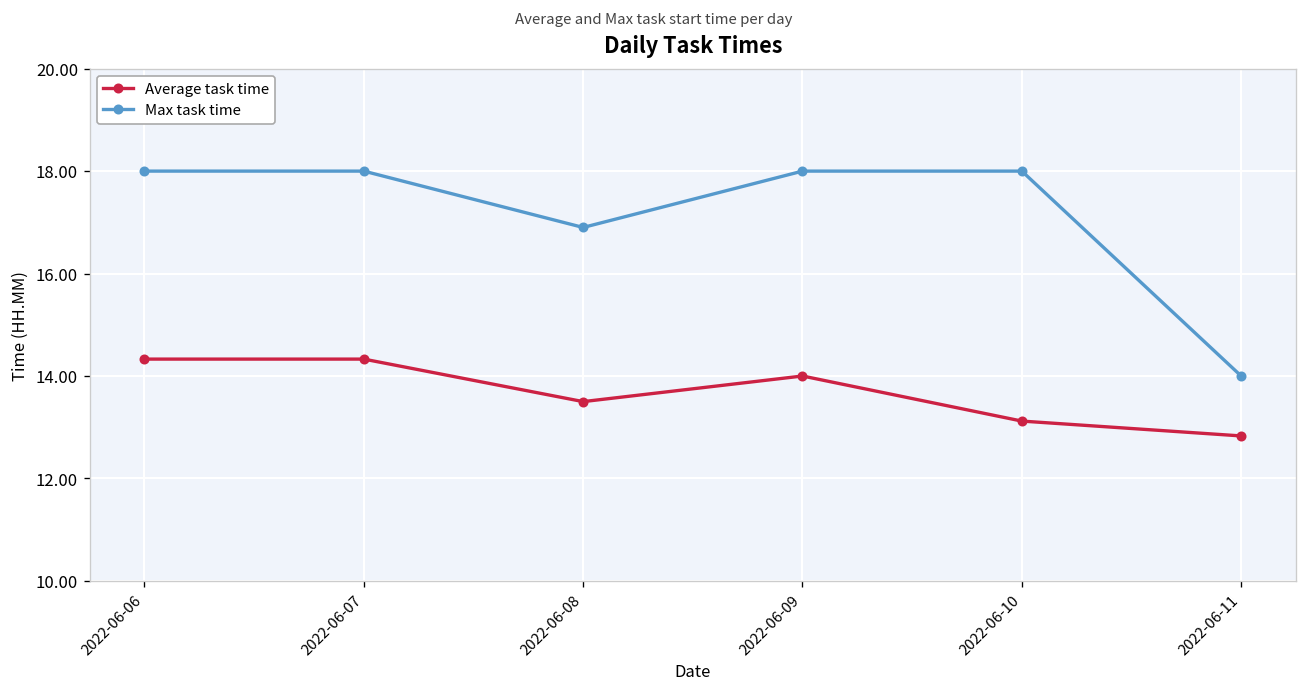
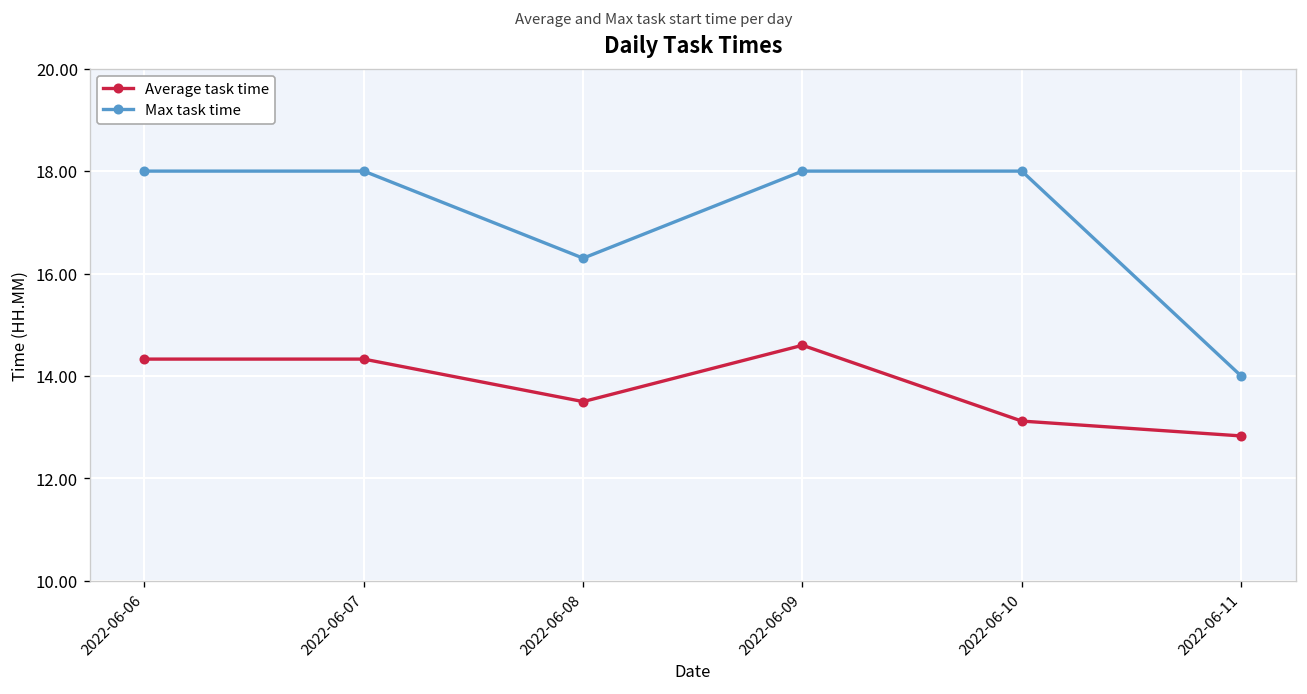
  {
    "Average task time": {
      "2022-06-06": 14.3,
      "2022-06-07": 14.3,
      "2022-06-08": 13.5,
-     "2022-06-09": 14.0,
+     "2022-06-09": 14.6,
      "2022-06-10": 13.1,
      "2022-06-11": 12.8
    },
    "Max task time": {
      "2022-06-06": 18.0,
      "2022-06-07": 18.0,
-     "2022-06-08": 16.9,
+     "2022-06-08": 16.3,
      "2022-06-09": 18.0,
      "2022-06-10": 18.0,
      "2022-06-11": 14.0
    }
  }
